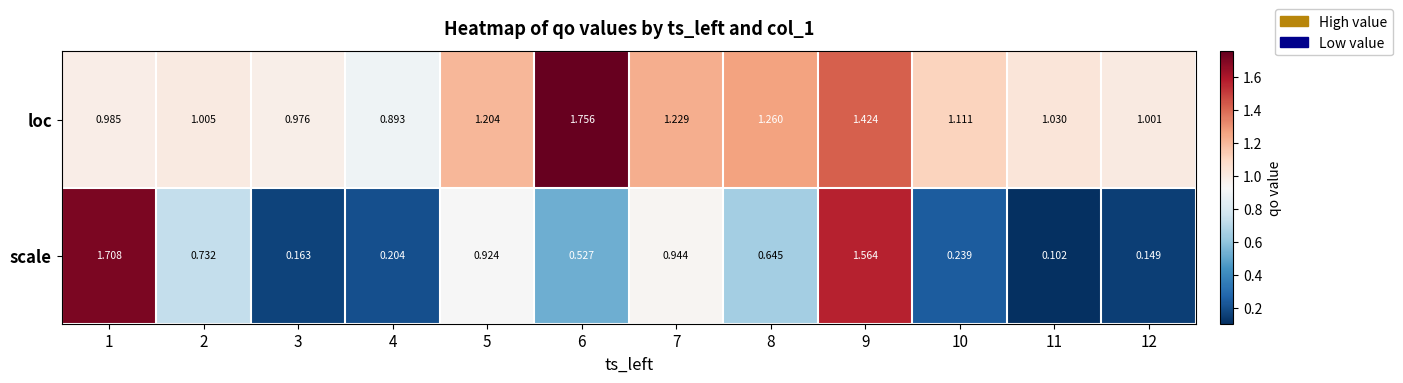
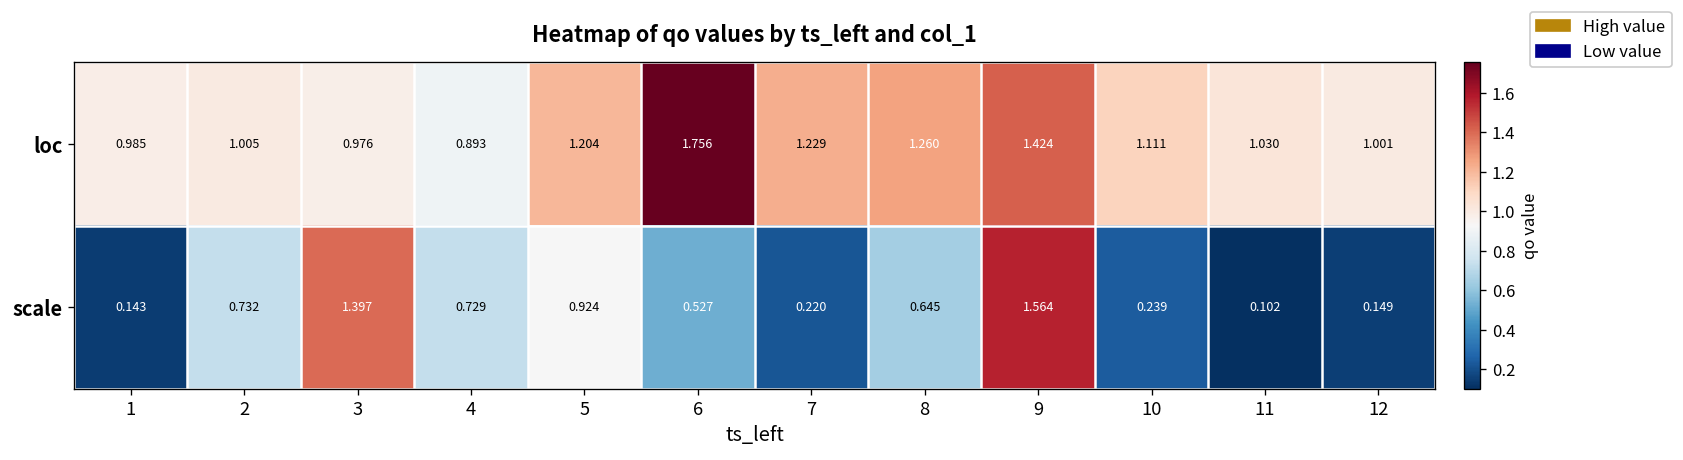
  {
    "loc": {
      "1": 0.985,
      "2": 1.005,
      "3": 0.976,
      "4": 0.893,
      "5": 1.204,
      "6": 1.756,
      "7": 1.229,
      "8": 1.260,
      "9": 1.424,
      "10": 1.111,
      "11": 1.030,
      "12": 1.001
    },
    "scale": {
-     "1": 1.708,
+     "1": 0.143,
      "2": 0.732,
-     "3": 0.163,
-     "4": 0.204,
+     "3": 1.397,
+     "4": 0.729,
      "5": 0.924,
      "6": 0.527,
-     "7": 0.944,
+     "7": 0.220,
      "8": 0.645,
      "9": 1.564,
      "10": 0.239,
      "11": 0.102,
      "12": 0.149
    }
  }
